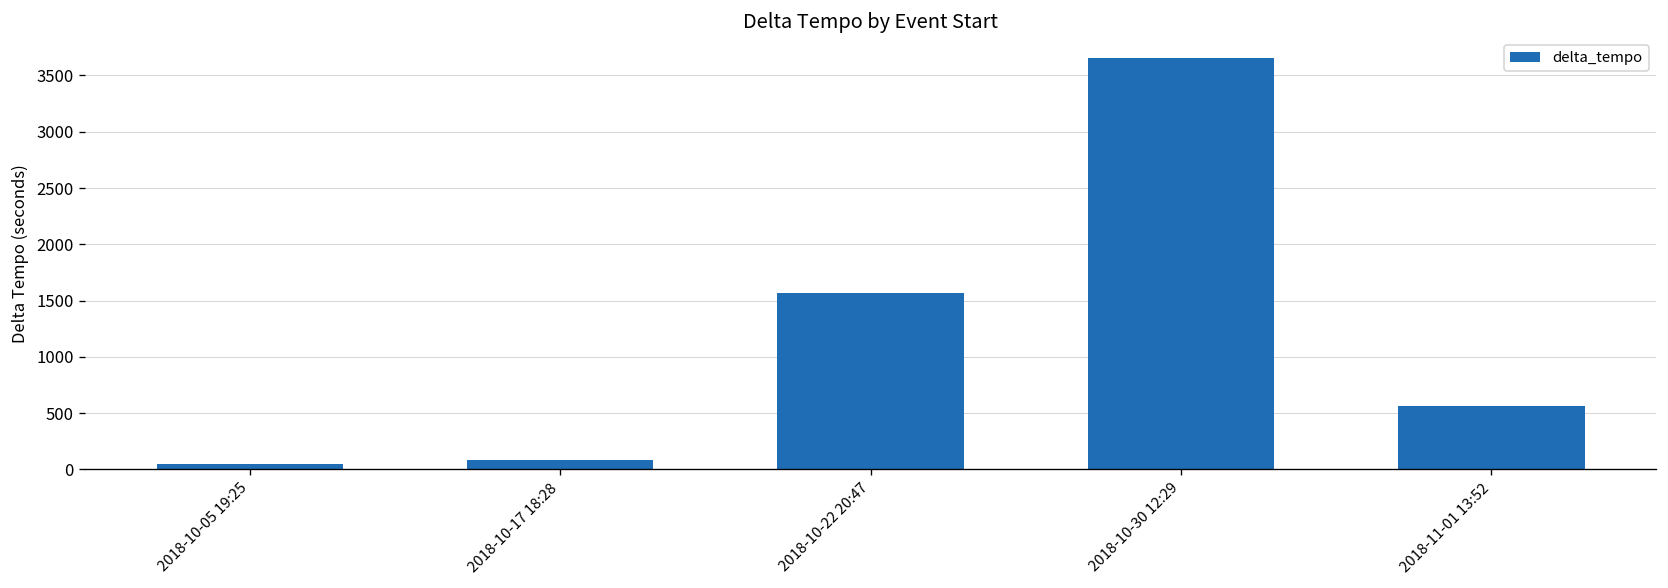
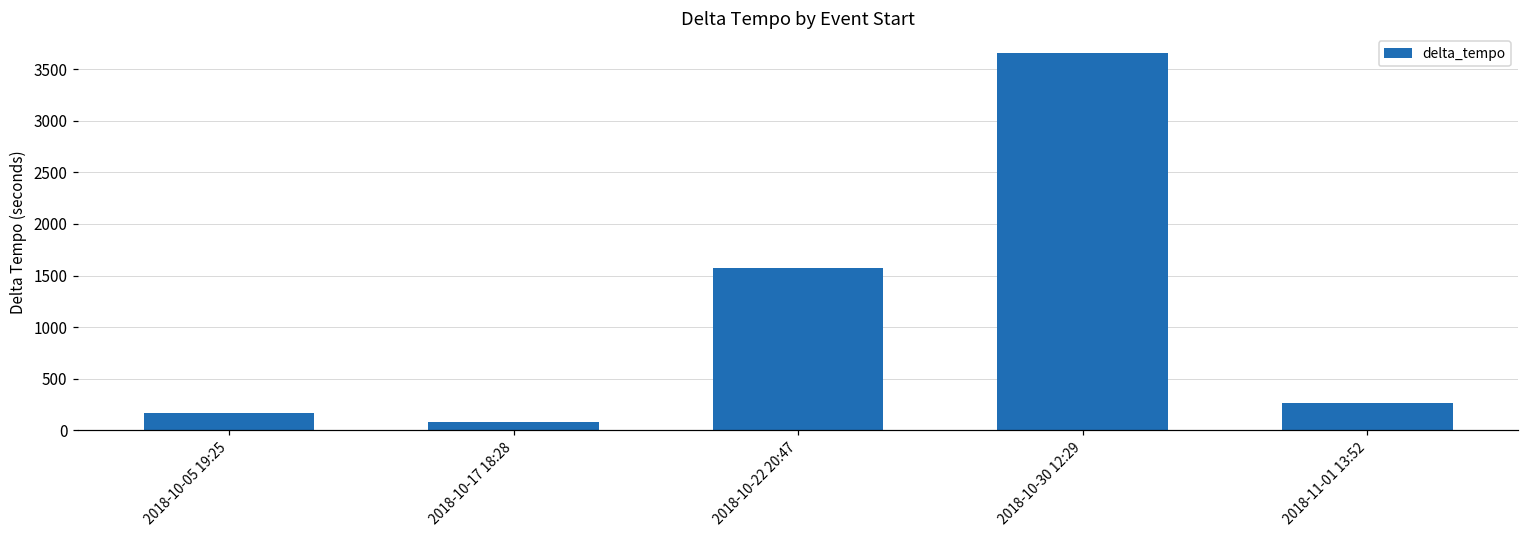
  {
-   "2018-10-05 19:25": 0,
+   "2018-10-05 19:25": 200,
    "2018-10-17 18:28": 100,
    "2018-10-22 20:47": 1600,
    "2018-10-30 12:29": 3700,
-   "2018-11-01 13:52": 600
+   "2018-11-01 13:52": 300
  }
